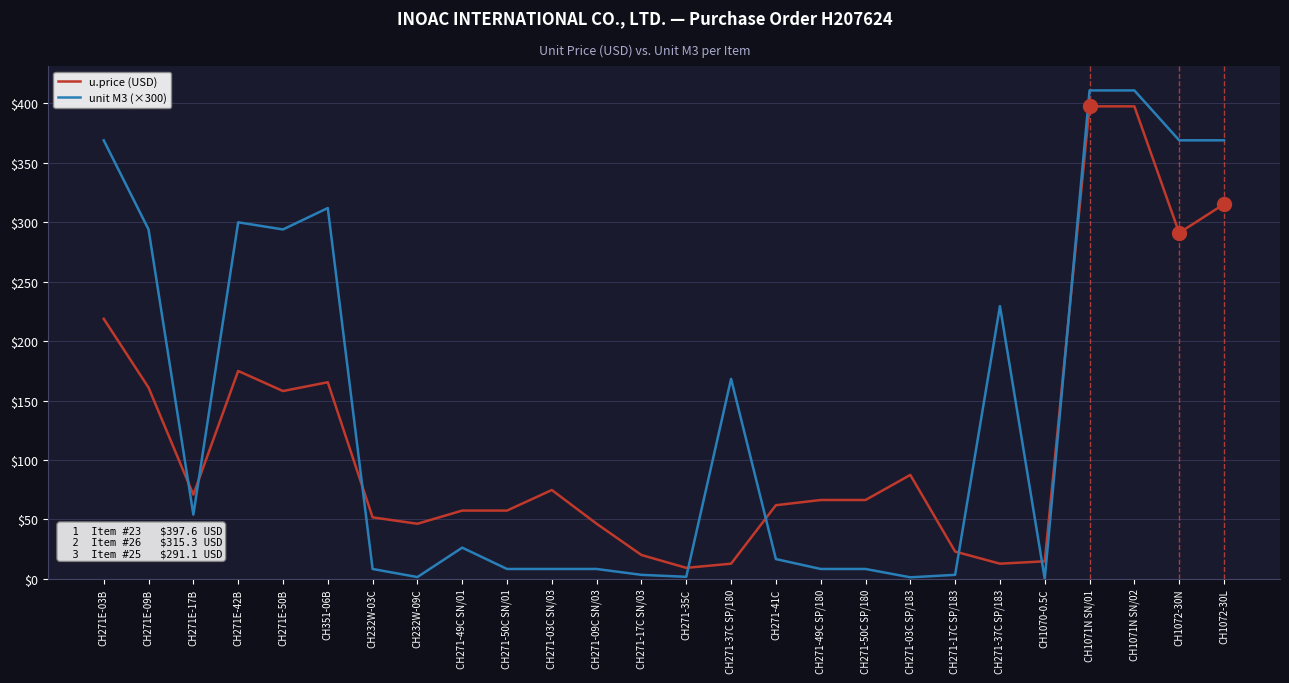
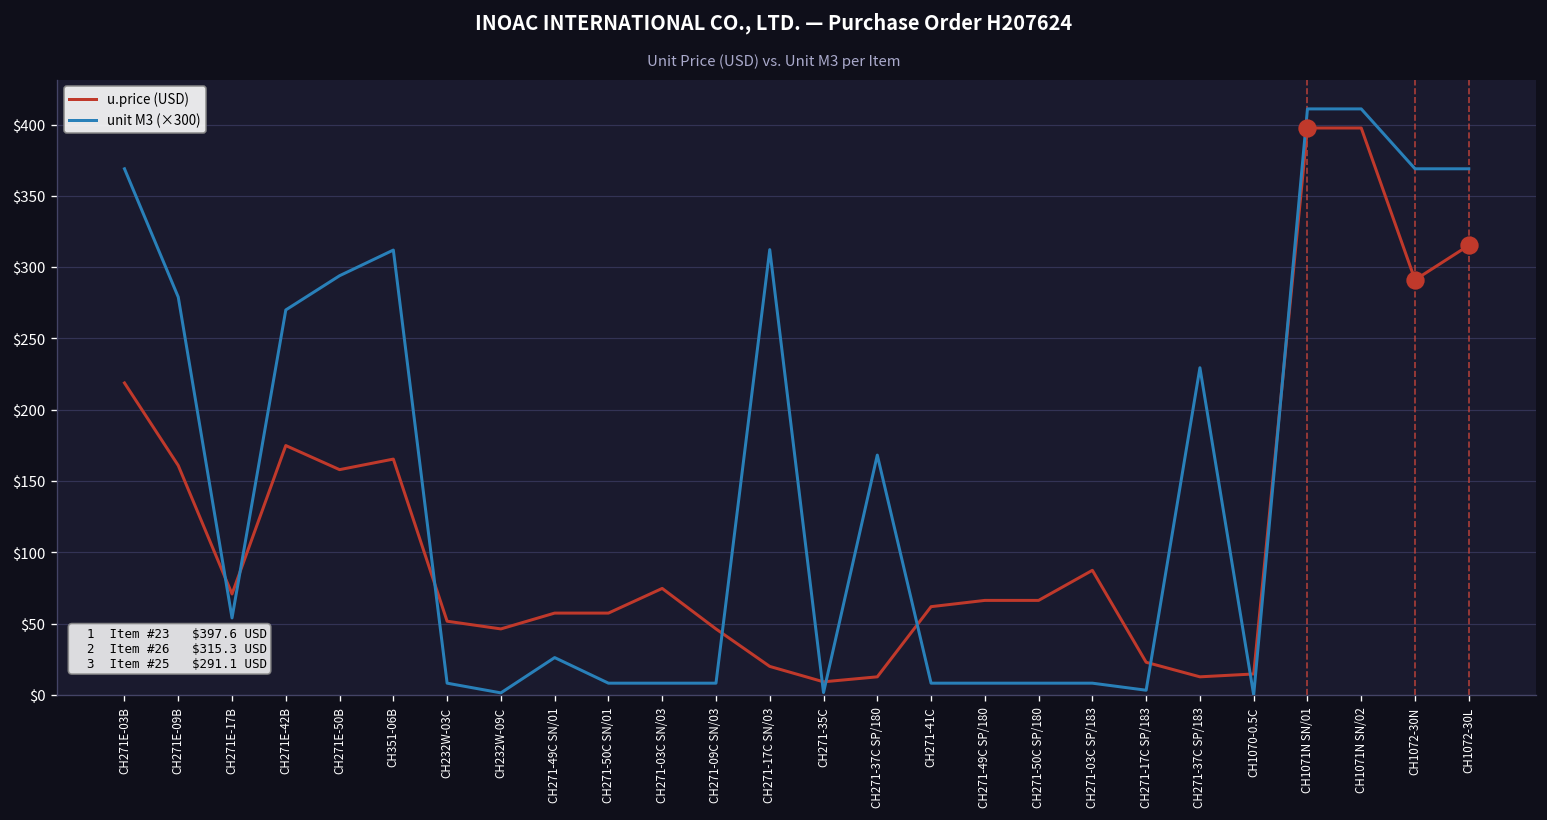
  {
    "unit M3 (×300)": {
      "CH271E-03B": "$369",
-     "CH271E-09B": "$294",
+     "CH271E-09B": "$279",
      "CH271E-17B": "$54",
-     "CH271E-42B": "$300",
+     "CH271E-42B": "$270",
      "CH271E-50B": "$294",
      "CH351-06B": "$312",
      "CH232W-03C": "$8",
      "CH232W-09C": "$1",
      "CH271-49C SN/01": "$26",
      "CH271-50C SN/01": "$8",
      "CH271-03C SN/03": "$8",
      "CH271-09C SN/03": "$8",
-     "CH271-17C SN/03": "$3",
+     "CH271-17C SN/03": "$312",
      "CH271-35C": "$2",
      "CH271-37C SP/180": "$168",
-     "CH271-41C": "$17",
+     "CH271-41C": "$8",
      "CH271-49C SP/180": "$8",
      "CH271-50C SP/180": "$8",
-     "CH271-03C SP/183": "$1",
+     "CH271-03C SP/183": "$8",
      "CH271-17C SP/183": "$3",
      "CH271-37C SP/183": "$229",
      "CH1070-0.5C": "$0",
      "CH1071N SN/01": "$411",
      "CH1071N SN/02": "$411",
      "CH1072-30N": "$369",
      "CH1072-30L": "$369"
    }
  }
